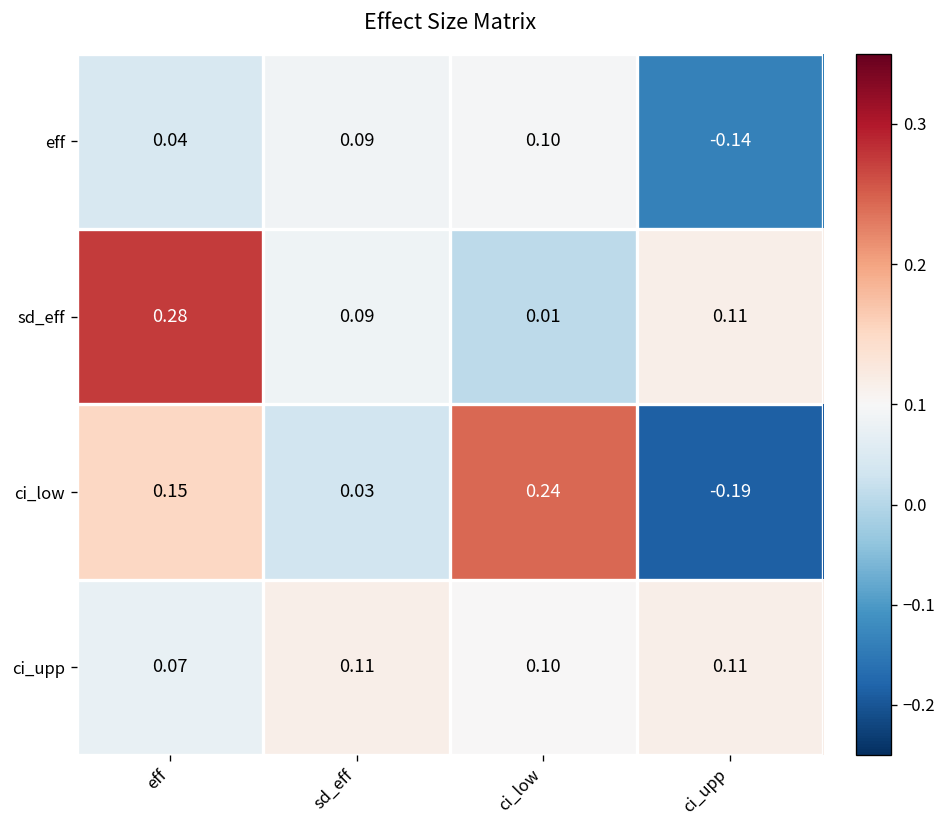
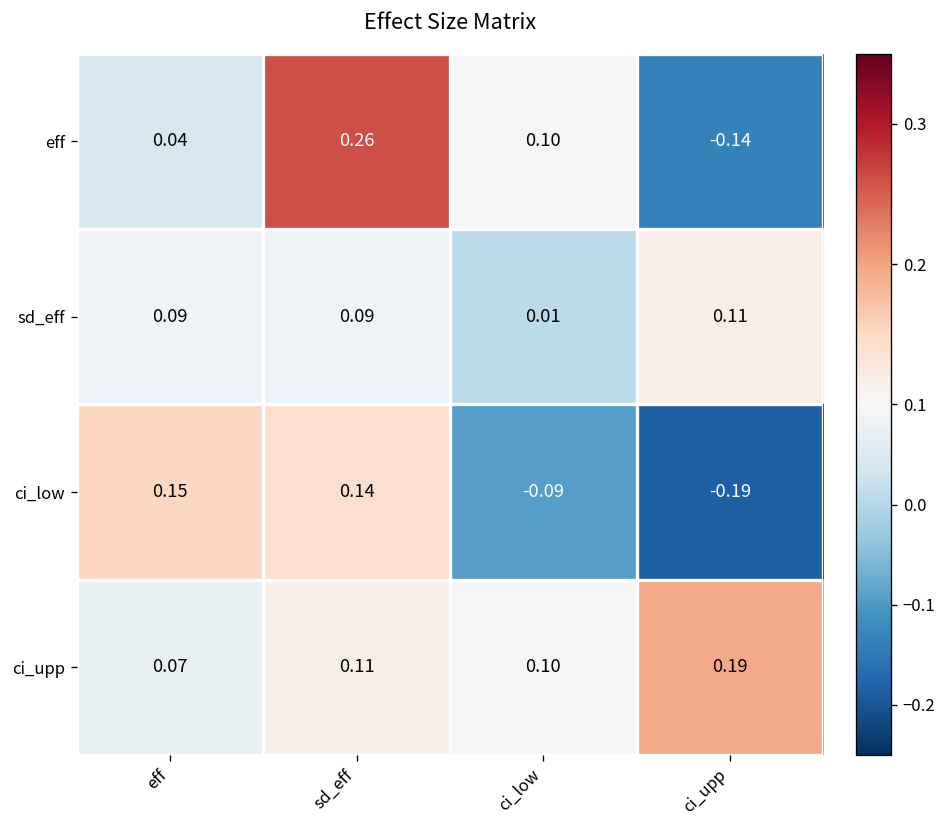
  {
    "eff": {
      "eff": 0.04,
-     "sd_eff": 0.09,
+     "sd_eff": 0.26,
      "ci_low": 0.10,
      "ci_upp": -0.14
    },
    "sd_eff": {
-     "eff": 0.28,
+     "eff": 0.09,
      "sd_eff": 0.09,
      "ci_low": 0.01,
      "ci_upp": 0.11
    },
    "ci_low": {
      "eff": 0.15,
-     "sd_eff": 0.03,
-     "ci_low": 0.24,
+     "sd_eff": 0.14,
+     "ci_low": -0.09,
      "ci_upp": -0.19
    },
    "ci_upp": {
      "eff": 0.07,
      "sd_eff": 0.11,
      "ci_low": 0.10,
-     "ci_upp": 0.11
+     "ci_upp": 0.19
    }
  }
